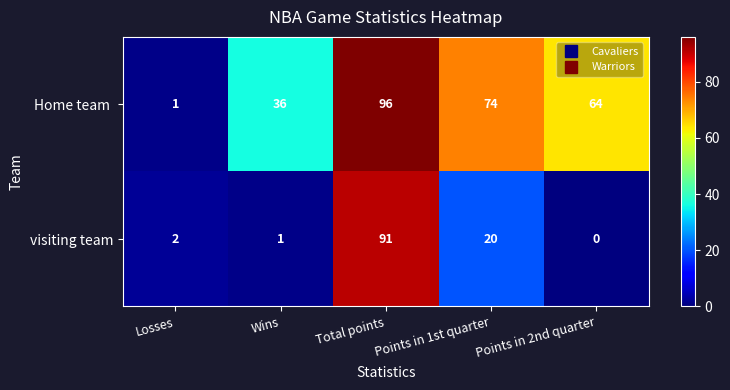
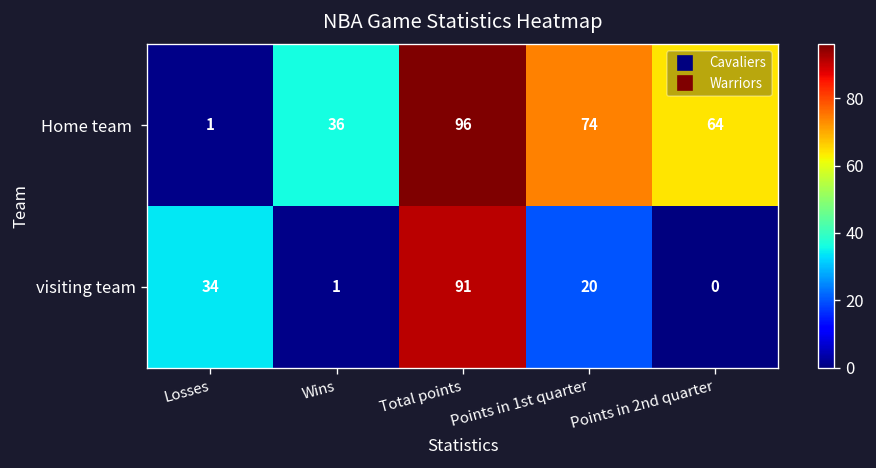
  {
    "Home team": {
      "Losses": 1,
      "Wins": 36,
      "Total points": 96,
      "Points in 1st quarter": 74,
      "Points in 2nd quarter": 64
    },
    "visiting team": {
-     "Losses": 2,
+     "Losses": 34,
      "Wins": 1,
      "Total points": 91,
      "Points in 1st quarter": 20,
      "Points in 2nd quarter": 0
    }
  }
